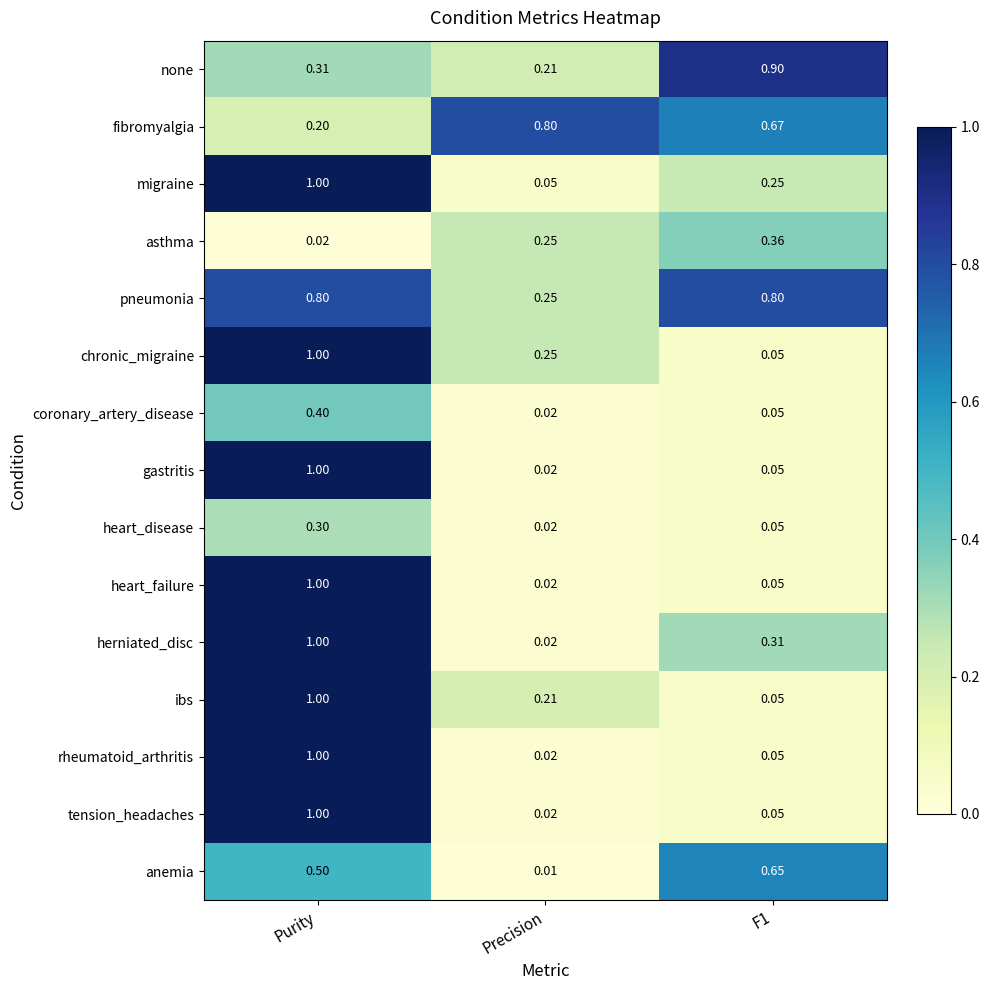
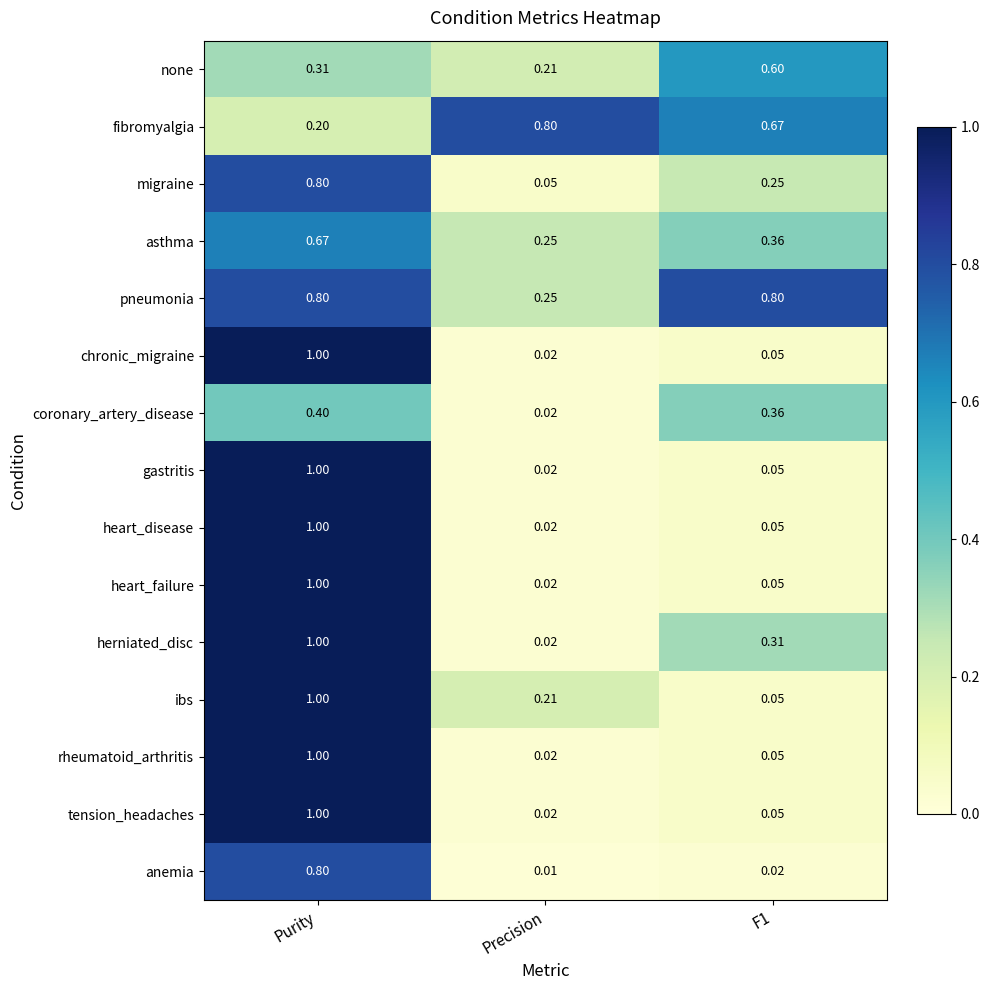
  {
    "none": {
      "Purity": 0.31,
      "Precision": 0.21,
-     "F1": 0.90
+     "F1": 0.60
    },
    "fibromyalgia": {
      "Purity": 0.20,
      "Precision": 0.80,
      "F1": 0.67
    },
    "migraine": {
-     "Purity": 1.00,
+     "Purity": 0.80,
      "Precision": 0.05,
      "F1": 0.25
    },
    "asthma": {
-     "Purity": 0.02,
+     "Purity": 0.67,
      "Precision": 0.25,
      "F1": 0.36
    },
    "pneumonia": {
      "Purity": 0.80,
      "Precision": 0.25,
      "F1": 0.80
    },
    "chronic_migraine": {
      "Purity": 1.00,
-     "Precision": 0.25,
+     "Precision": 0.02,
      "F1": 0.05
    },
    "coronary_artery_disease": {
      "Purity": 0.40,
      "Precision": 0.02,
-     "F1": 0.05
+     "F1": 0.36
    },
    "gastritis": {
      "Purity": 1.00,
      "Precision": 0.02,
      "F1": 0.05
    },
    "heart_disease": {
-     "Purity": 0.30,
+     "Purity": 1.00,
      "Precision": 0.02,
      "F1": 0.05
    },
    "heart_failure": {
      "Purity": 1.00,
      "Precision": 0.02,
      "F1": 0.05
    },
    "herniated_disc": {
      "Purity": 1.00,
      "Precision": 0.02,
      "F1": 0.31
    },
    "ibs": {
      "Purity": 1.00,
      "Precision": 0.21,
      "F1": 0.05
    },
    "rheumatoid_arthritis": {
      "Purity": 1.00,
      "Precision": 0.02,
      "F1": 0.05
    },
    "tension_headaches": {
      "Purity": 1.00,
      "Precision": 0.02,
      "F1": 0.05
    },
    "anemia": {
-     "Purity": 0.50,
+     "Purity": 0.80,
      "Precision": 0.01,
-     "F1": 0.65
+     "F1": 0.02
    }
  }
